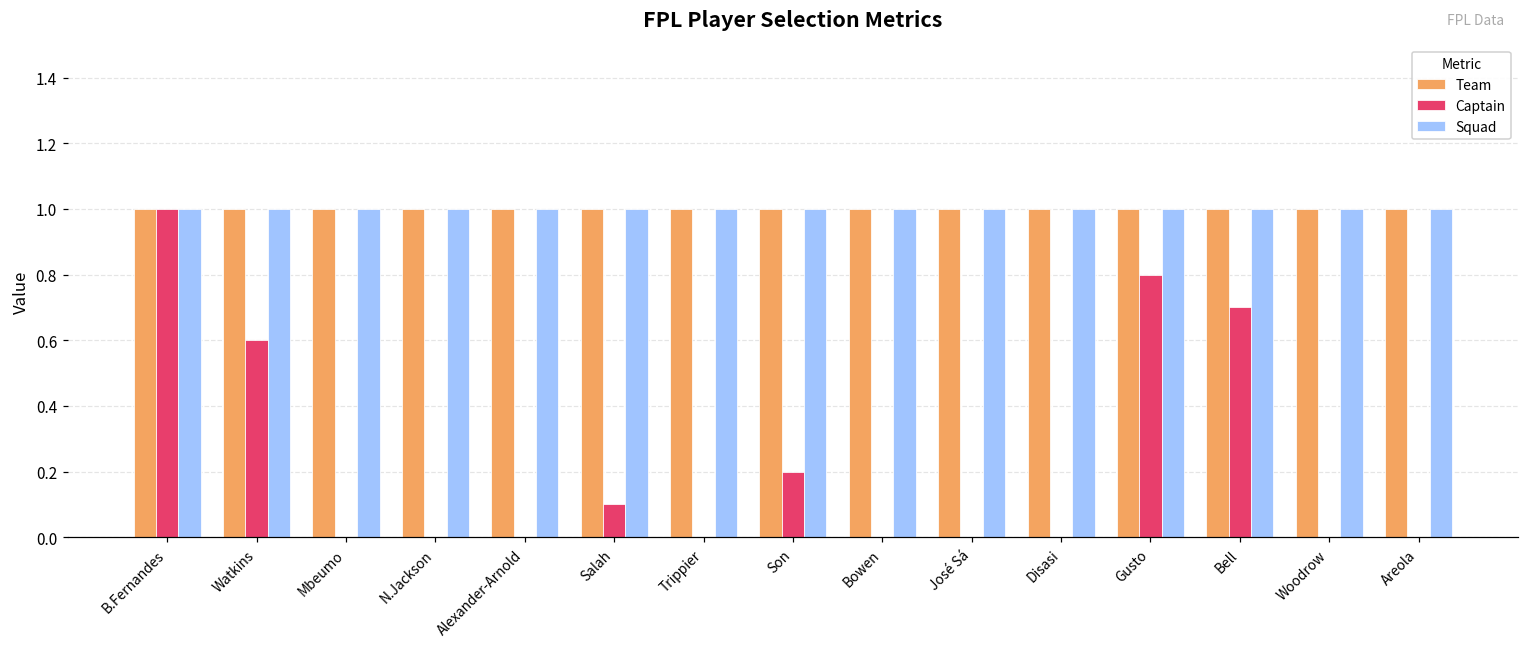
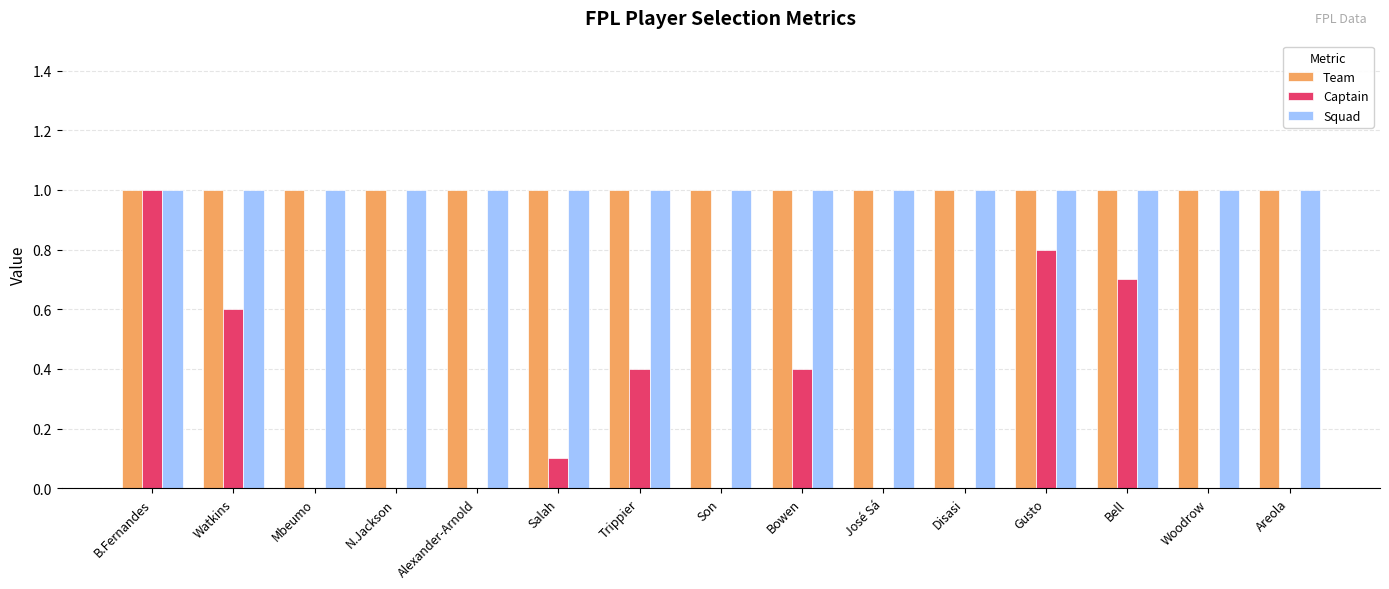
  {
    "Team": {
      "B.Fernandes": 1.0,
      "Watkins": 1.0,
      "Mbeumo": 1.0,
      "N.Jackson": 1.0,
      "Alexander-Arnold": 1.0,
      "Salah": 1.0,
      "Trippier": 1.0,
      "Son": 1.0,
      "Bowen": 1.0,
      "José Sá": 1.0,
      "Disasi": 1.0,
      "Gusto": 1.0,
      "Bell": 1.0,
      "Woodrow": 1.0,
      "Areola": 1.0
    },
    "Captain": {
      "B.Fernandes": 1.0,
      "Watkins": 0.6,
      "Mbeumo": 0.0,
      "N.Jackson": 0.0,
      "Alexander-Arnold": 0.0,
      "Salah": 0.1,
-     "Trippier": 0.0,
-     "Son": 0.2,
-     "Bowen": 0.0,
+     "Trippier": 0.4,
+     "Son": 0.0,
+     "Bowen": 0.4,
      "José Sá": 0.0,
      "Disasi": 0.0,
      "Gusto": 0.8,
      "Bell": 0.7,
      "Woodrow": 0.0,
      "Areola": 0.0
    },
    "Squad": {
      "B.Fernandes": 1.0,
      "Watkins": 1.0,
      "Mbeumo": 1.0,
      "N.Jackson": 1.0,
      "Alexander-Arnold": 1.0,
      "Salah": 1.0,
      "Trippier": 1.0,
      "Son": 1.0,
      "Bowen": 1.0,
      "José Sá": 1.0,
      "Disasi": 1.0,
      "Gusto": 1.0,
      "Bell": 1.0,
      "Woodrow": 1.0,
      "Areola": 1.0
    }
  }
